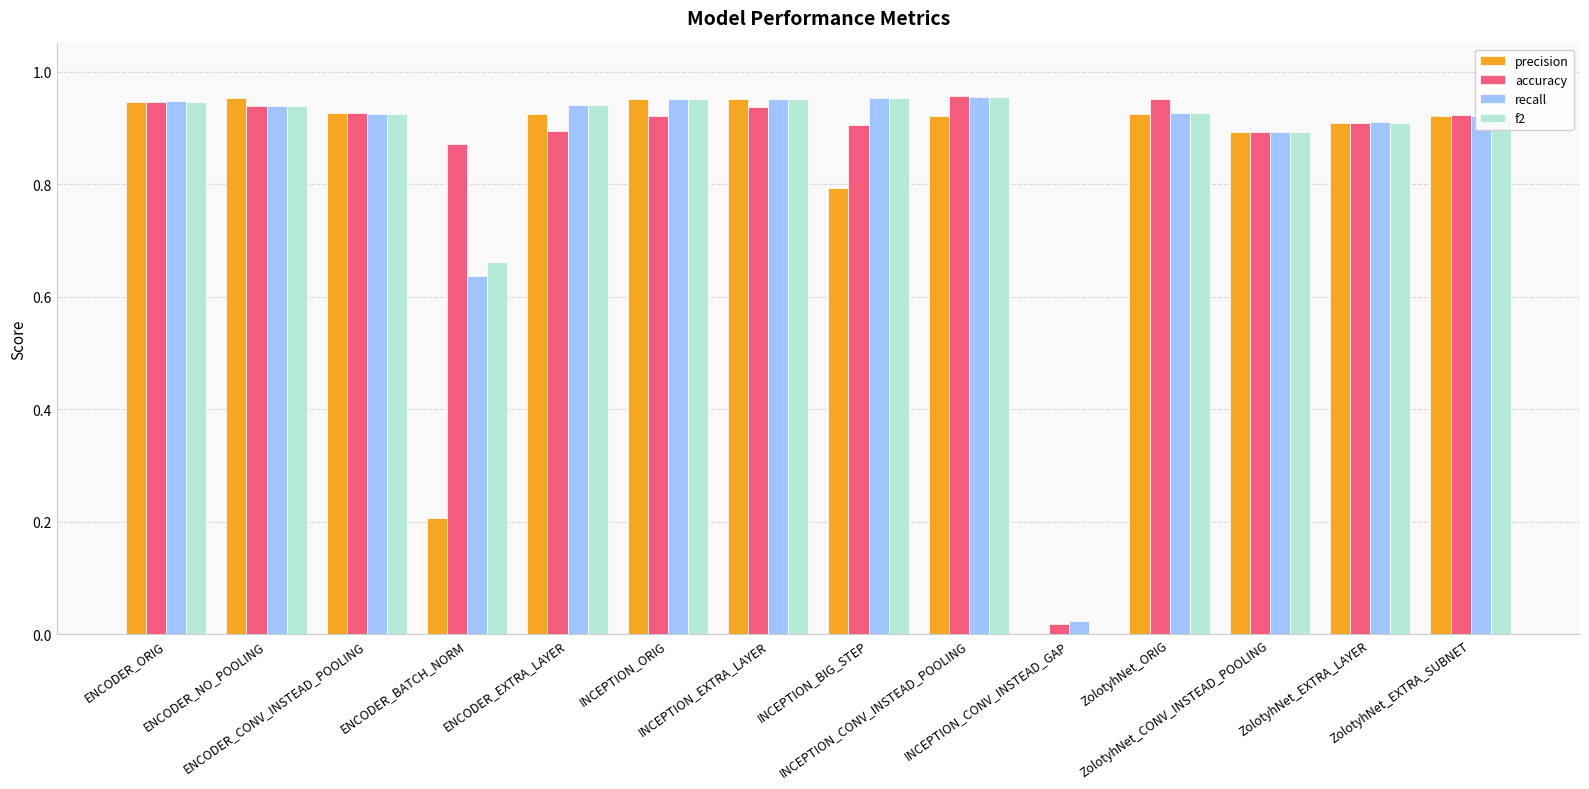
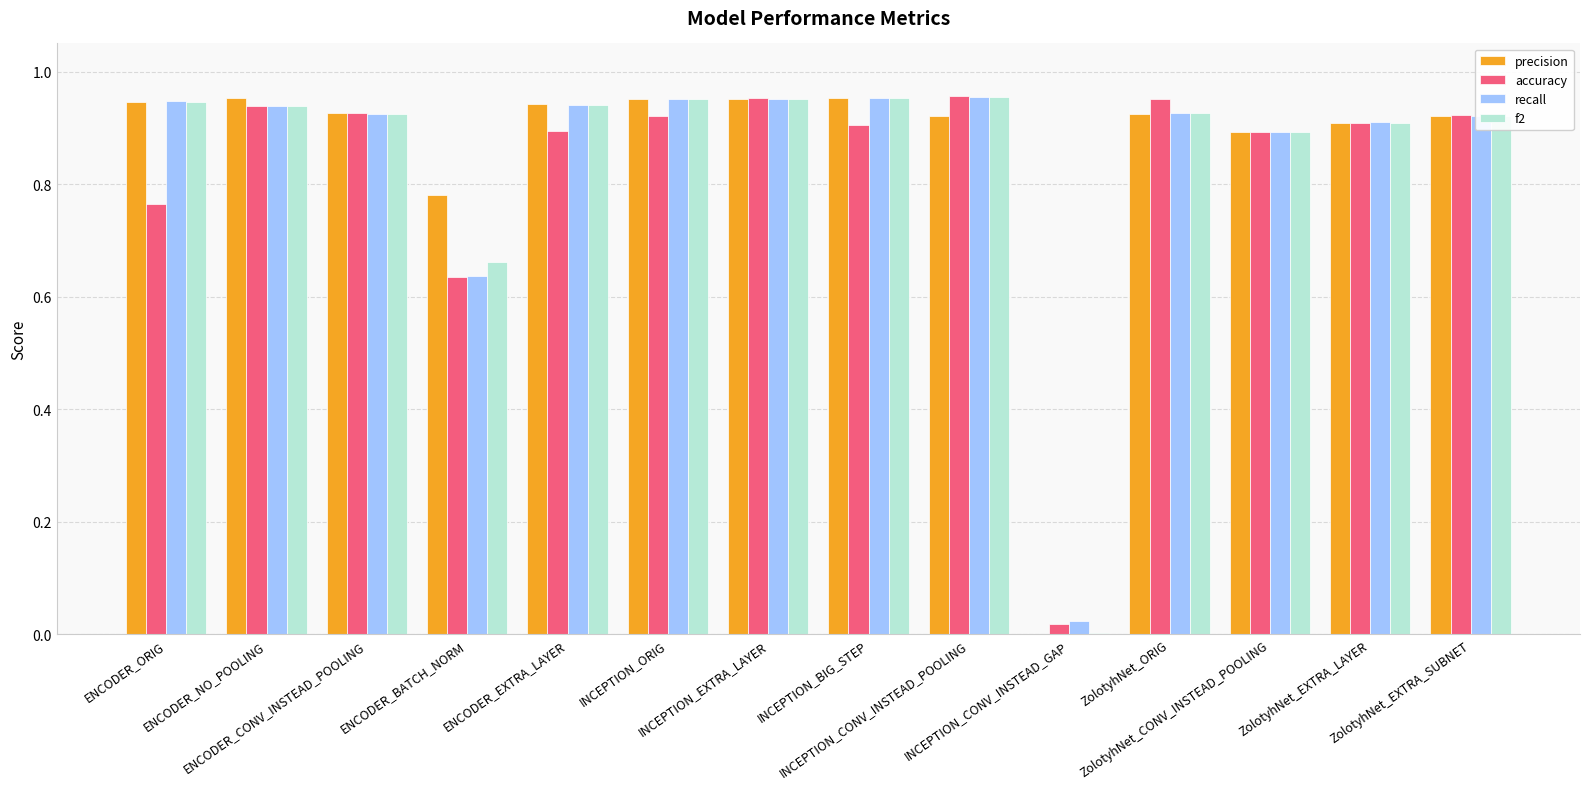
  {
    "precision": {
      "ENCODER_ORIG": 0.95,
      "ENCODER_NO_POOLING": 0.95,
      "ENCODER_CONV_INSTEAD_POOLING": 0.93,
-     "ENCODER_BATCH_NORM": 0.21,
-     "ENCODER_EXTRA_LAYER": 0.93,
+     "ENCODER_BATCH_NORM": 0.78,
+     "ENCODER_EXTRA_LAYER": 0.94,
      "INCEPTION_ORIG": 0.95,
      "INCEPTION_EXTRA_LAYER": 0.95,
-     "INCEPTION_BIG_STEP": 0.79,
+     "INCEPTION_BIG_STEP": 0.95,
      "INCEPTION_CONV_INSTEAD_POOLING": 0.92,
      "ZolotyhNet_ORIG": 0.92,
      "ZolotyhNet_CONV_INSTEAD_POOLING": 0.89,
      "ZolotyhNet_EXTRA_LAYER": 0.91,
      "ZolotyhNet_EXTRA_SUBNET": 0.92
    },
    "accuracy": {
-     "ENCODER_ORIG": 0.95,
+     "ENCODER_ORIG": 0.77,
      "ENCODER_NO_POOLING": 0.94,
      "ENCODER_CONV_INSTEAD_POOLING": 0.93,
-     "ENCODER_BATCH_NORM": 0.87,
+     "ENCODER_BATCH_NORM": 0.64,
      "ENCODER_EXTRA_LAYER": 0.89,
      "INCEPTION_ORIG": 0.92,
-     "INCEPTION_EXTRA_LAYER": 0.94,
+     "INCEPTION_EXTRA_LAYER": 0.95,
      "INCEPTION_BIG_STEP": 0.90,
      "INCEPTION_CONV_INSTEAD_POOLING": 0.96,
      "INCEPTION_CONV_INSTEAD_GAP": 0.02,
      "ZolotyhNet_ORIG": 0.95,
      "ZolotyhNet_CONV_INSTEAD_POOLING": 0.89,
      "ZolotyhNet_EXTRA_LAYER": 0.91,
      "ZolotyhNet_EXTRA_SUBNET": 0.92
    }
  }
